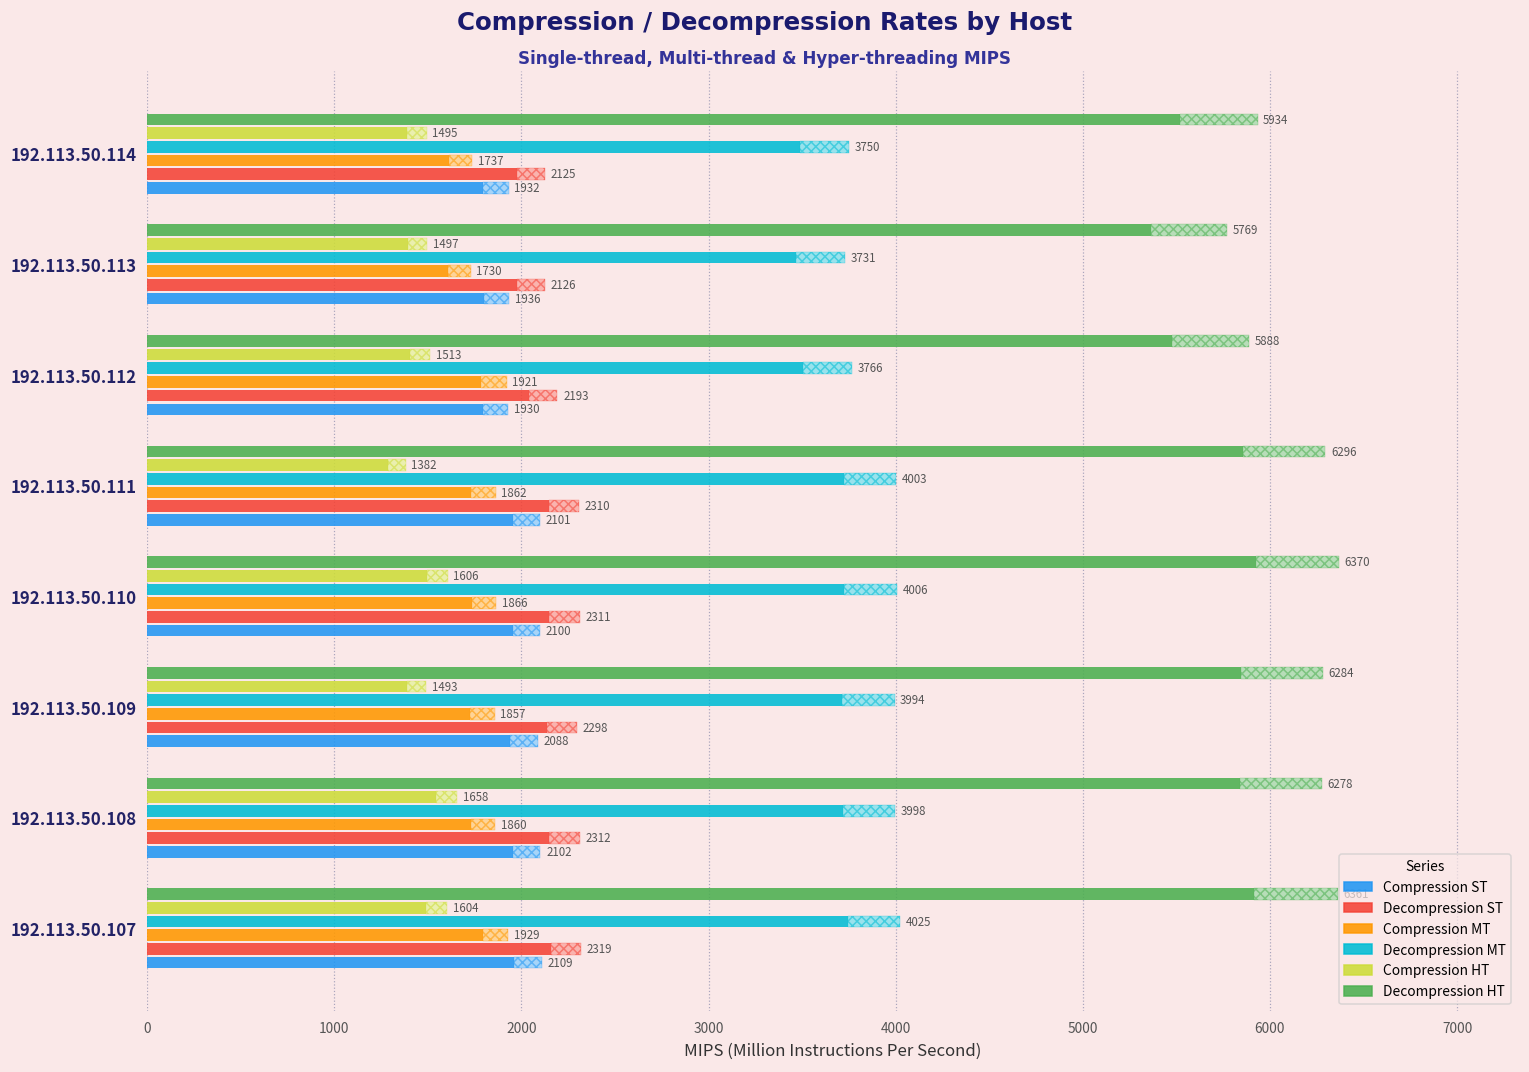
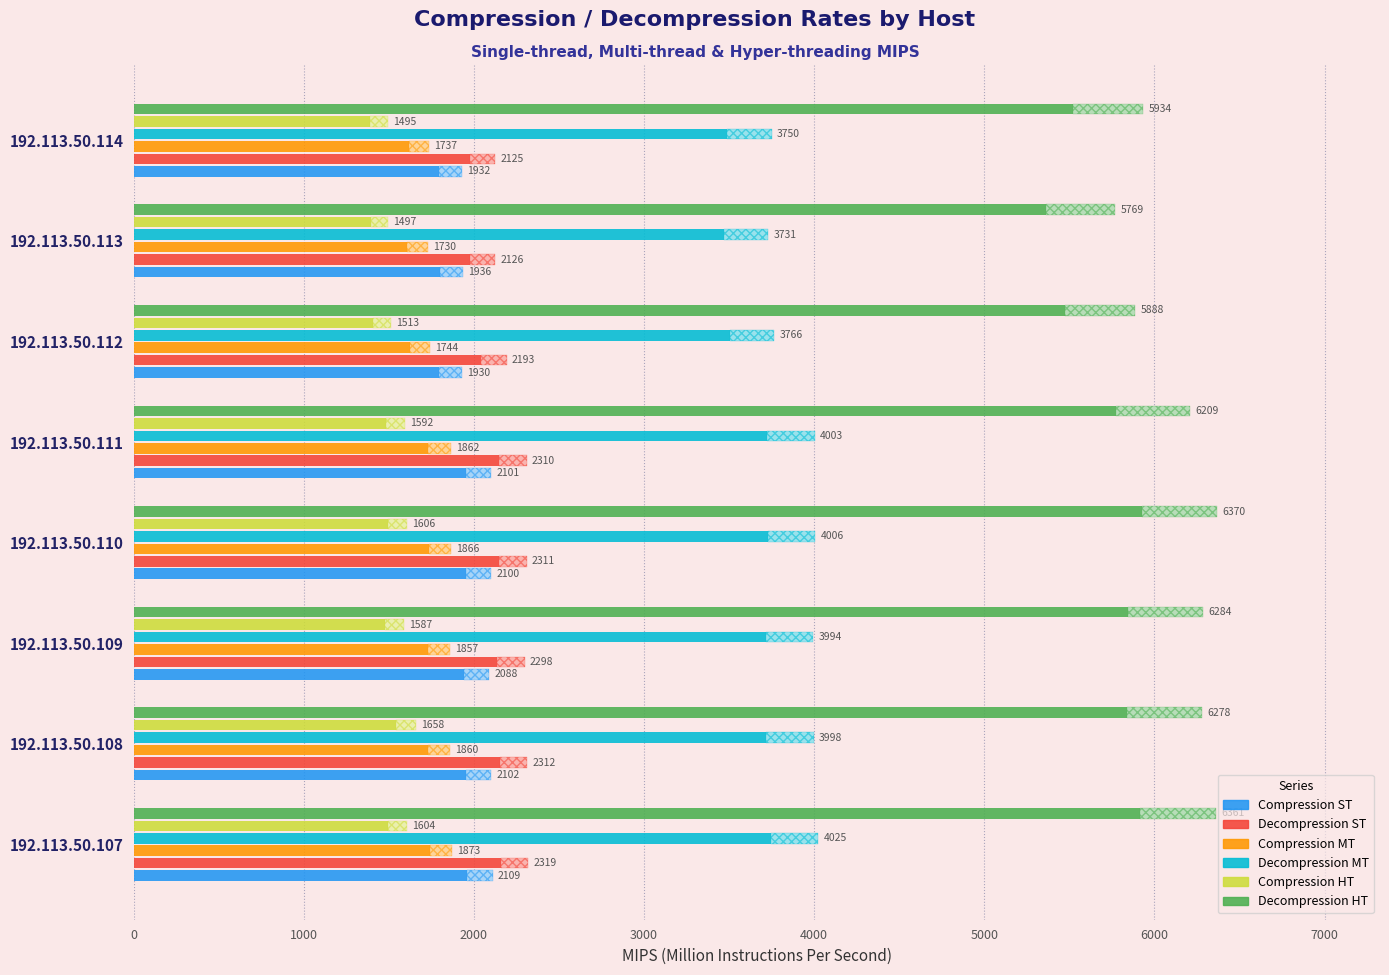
  {
    "Decompression ST": {
      "192.113.50.114": 2125,
      "192.113.50.113": 2126,
      "192.113.50.112": 2193,
      "192.113.50.111": 2310,
      "192.113.50.110": 2311,
      "192.113.50.109": 2298,
      "192.113.50.108": 2312,
      "192.113.50.107": 2319
    },
    "Compression MT": {
      "192.113.50.114": 1737,
      "192.113.50.113": 1730,
-     "192.113.50.112": 1921,
+     "192.113.50.112": 1744,
      "192.113.50.111": 1862,
      "192.113.50.110": 1866,
      "192.113.50.109": 1857,
      "192.113.50.108": 1860,
-     "192.113.50.107": 1929
+     "192.113.50.107": 1873
    },
    "Compression HT": {
      "192.113.50.114": 1495,
      "192.113.50.113": 1497,
      "192.113.50.112": 1513,
-     "192.113.50.111": 1382,
+     "192.113.50.111": 1592,
      "192.113.50.110": 1606,
-     "192.113.50.109": 1493,
+     "192.113.50.109": 1587,
      "192.113.50.108": 1658,
      "192.113.50.107": 1604
    },
    "Decompression HT": {
      "192.113.50.114": 5934,
      "192.113.50.113": 5769,
      "192.113.50.112": 5888,
-     "192.113.50.111": 6296,
+     "192.113.50.111": 6209,
      "192.113.50.110": 6370,
      "192.113.50.109": 6284,
      "192.113.50.108": 6278
    }
  }
